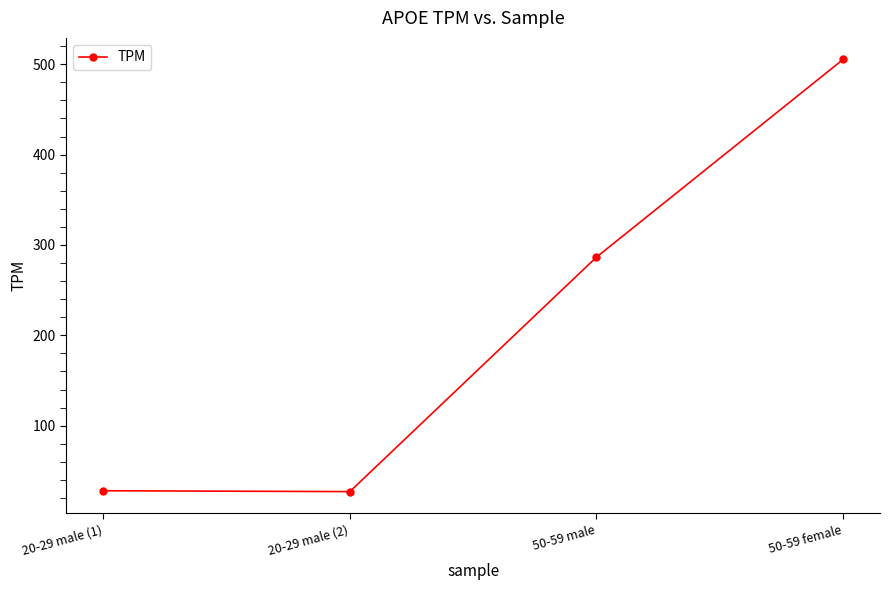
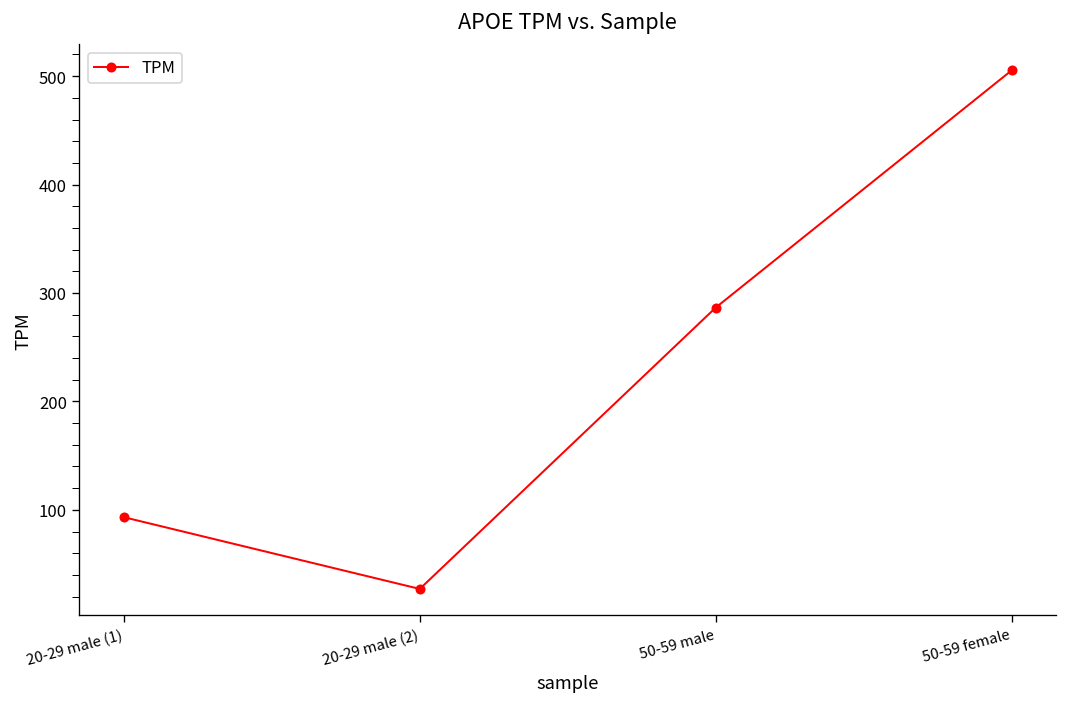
  {
-   "20-29 male (1)": 30,
+   "20-29 male (1)": 90,
    "20-29 male (2)": 30,
    "50-59 male": 290,
    "50-59 female": 510
  }
